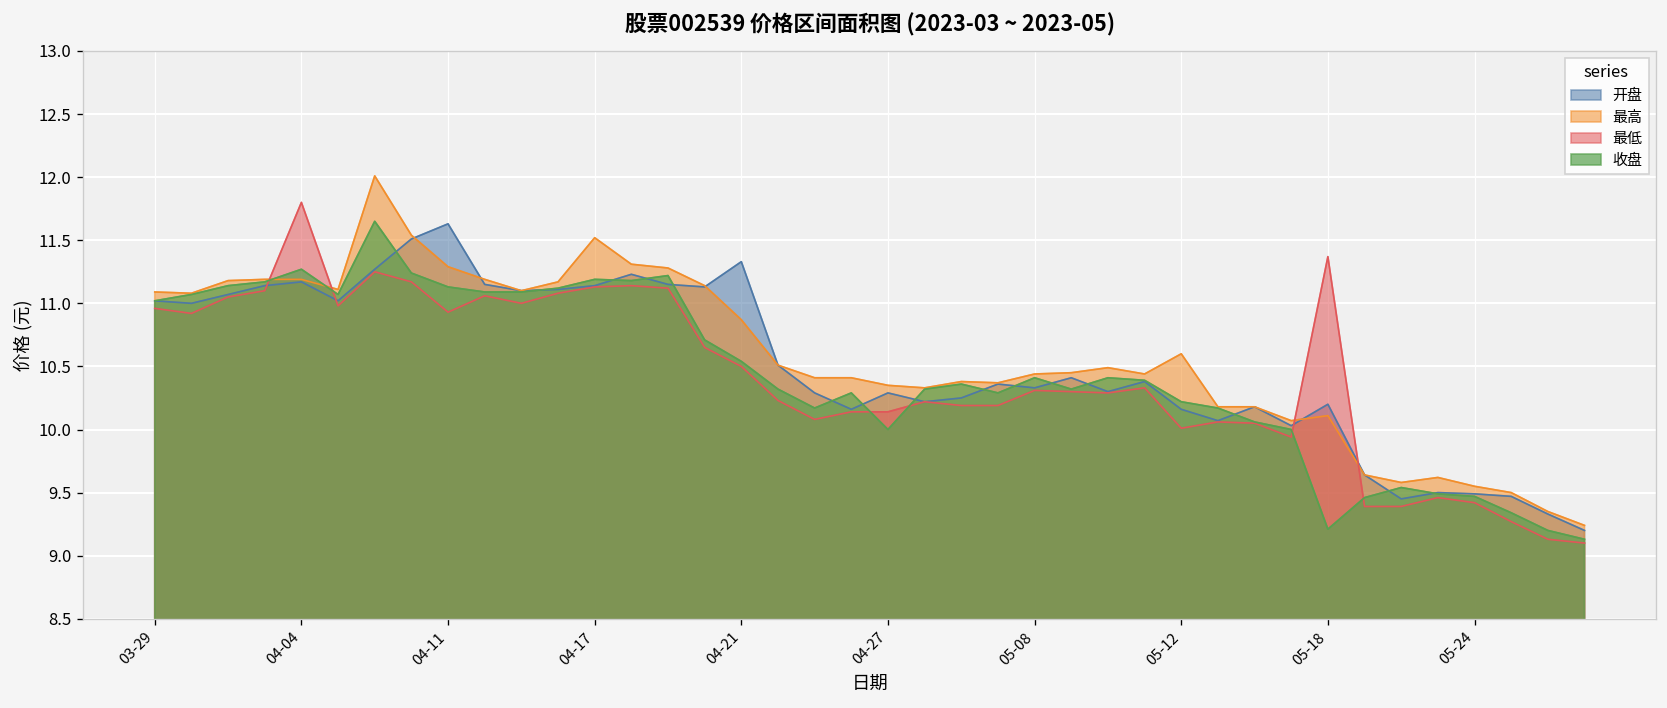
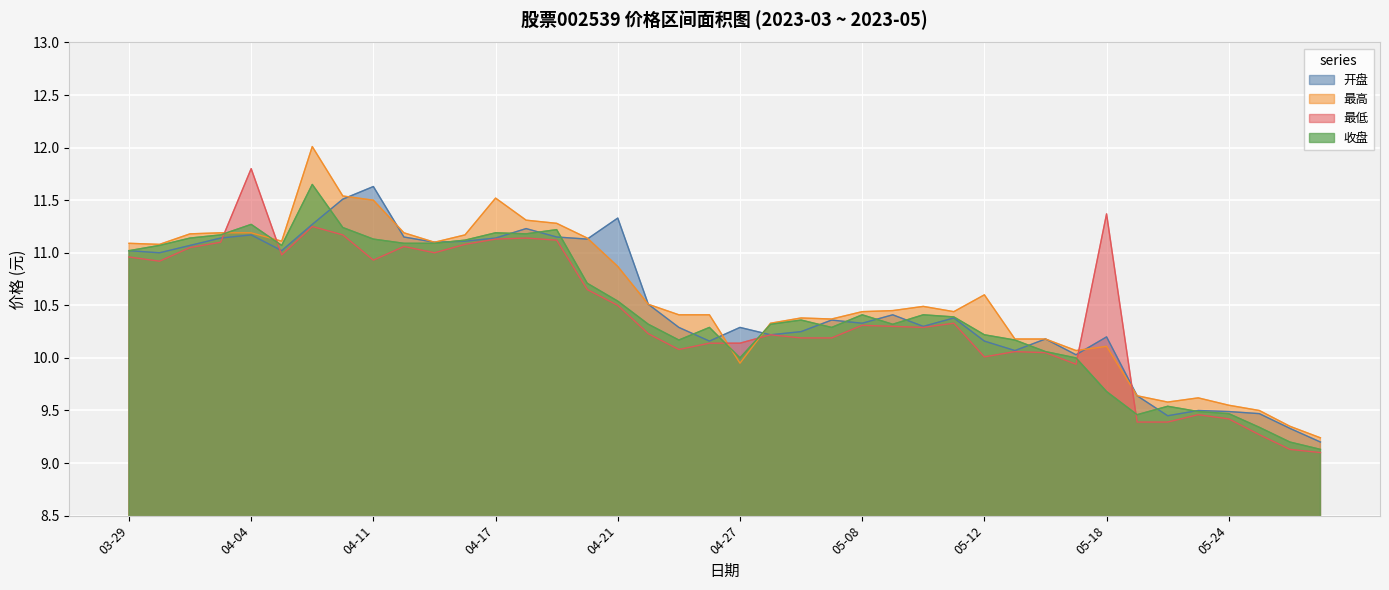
  {
    "开盘": {
      "04-11": 11.63,
      "04-21": 11.33,
      "04-27": 10.29,
      "05-12": 10.16,
      "05-18": 10.20
    },
    "最高": {
      "03-29": 11.09,
-     "04-11": 11.29,
+     "04-11": 11.50,
      "04-17": 11.52,
      "04-21": 10.87,
-     "04-27": 10.35,
+     "04-27": 9.95,
      "05-08": 10.44,
      "05-12": 10.60,
      "05-18": 10.11,
      "05-24": 9.55
    },
    "最低": {
      "03-29": 10.96,
      "04-04": 11.80,
      "04-11": 10.93,
      "04-21": 10.50,
      "04-27": 10.14,
      "05-12": 10.01,
      "05-18": 11.37,
      "05-24": 9.42
    },
    "收盘": {
      "04-04": 11.27,
      "04-11": 11.13,
      "04-17": 11.19,
      "04-21": 10.54,
      "04-27": 10.00,
      "05-08": 10.41,
      "05-12": 10.22,
-     "05-18": 9.21
+     "05-18": 9.68
    }
  }
